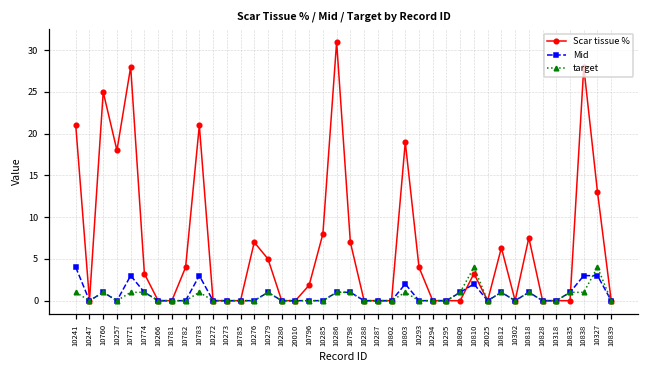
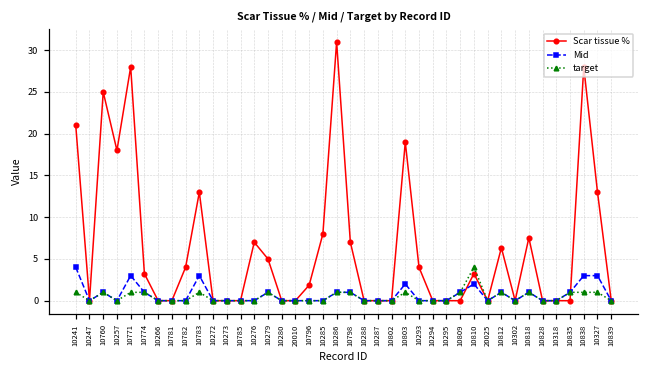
  {
    "Scar tissue %": {
      "10241": 21,
      "10760": 25,
      "10257": 18,
      "10771": 28,
      "10774": 3,
      "10782": 4,
-     "10783": 21,
+     "10783": 13,
      "10276": 7,
      "10279": 5,
      "10796": 2,
      "10285": 8,
      "10286": 31,
      "10798": 7,
      "10803": 19,
      "10293": 4,
      "10809": 0,
      "10810": 3,
      "10812": 6,
      "10818": 8,
      "10835": 0,
      "10327": 13
    },
    "Mid": {
      "10241": 4,
      "10771": 3,
      "10783": 3,
      "10803": 2,
      "10810": 2,
      "10838": 3,
      "10327": 3
    },
    "target": {
      "10241": 1,
      "10771": 1,
      "10783": 1,
      "10803": 1,
      "10810": 4,
      "10838": 1,
-     "10327": 4
+     "10327": 1
    }
  }
